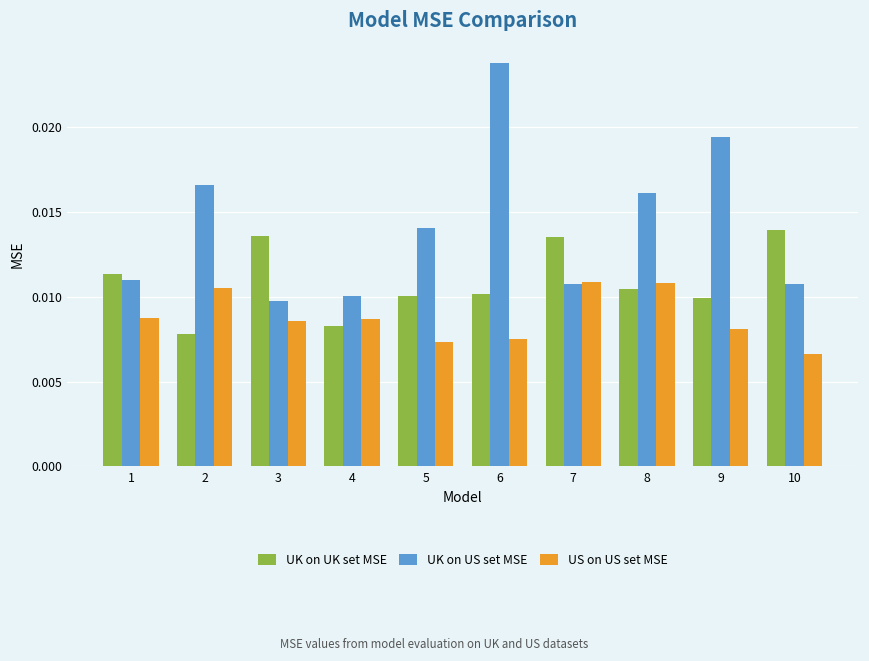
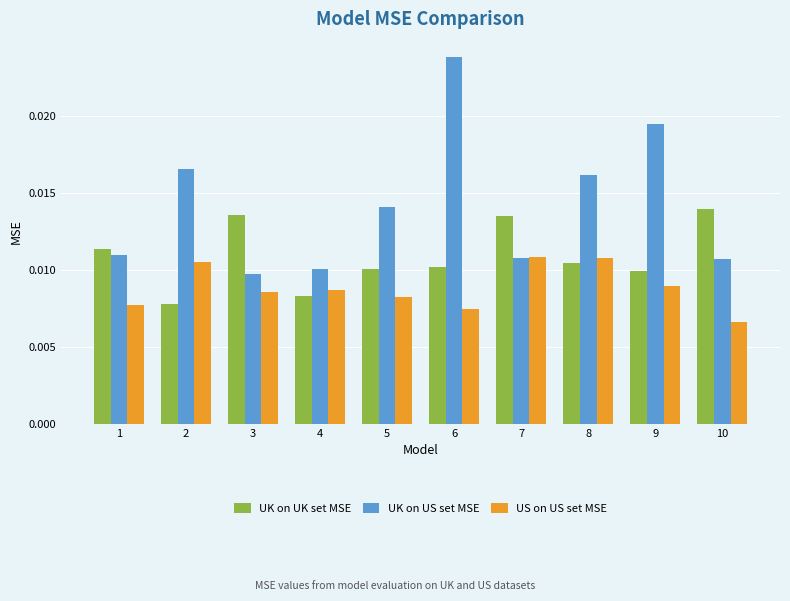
  {
    "UK on UK set MSE": {
      "1": 0.0113,
      "2": 0.0078,
      "3": 0.0136,
      "4": 0.0083,
      "5": 0.0100,
      "6": 0.0102,
      "7": 0.0135,
      "8": 0.0104,
      "9": 0.0099,
      "10": 0.0139
    },
    "UK on US set MSE": {
      "1": 0.0110,
      "2": 0.0166,
      "3": 0.0098,
      "4": 0.0100,
      "5": 0.0141,
      "6": 0.0238,
      "7": 0.0107,
      "8": 0.0161,
      "9": 0.0194,
      "10": 0.0107
    },
    "US on US set MSE": {
-     "1": 0.0088,
+     "1": 0.0077,
      "2": 0.0105,
      "3": 0.0086,
      "4": 0.0087,
-     "5": 0.0073,
+     "5": 0.0083,
      "6": 0.0075,
      "7": 0.0109,
      "8": 0.0108,
-     "9": 0.0081,
+     "9": 0.0089,
      "10": 0.0066
    }
  }
